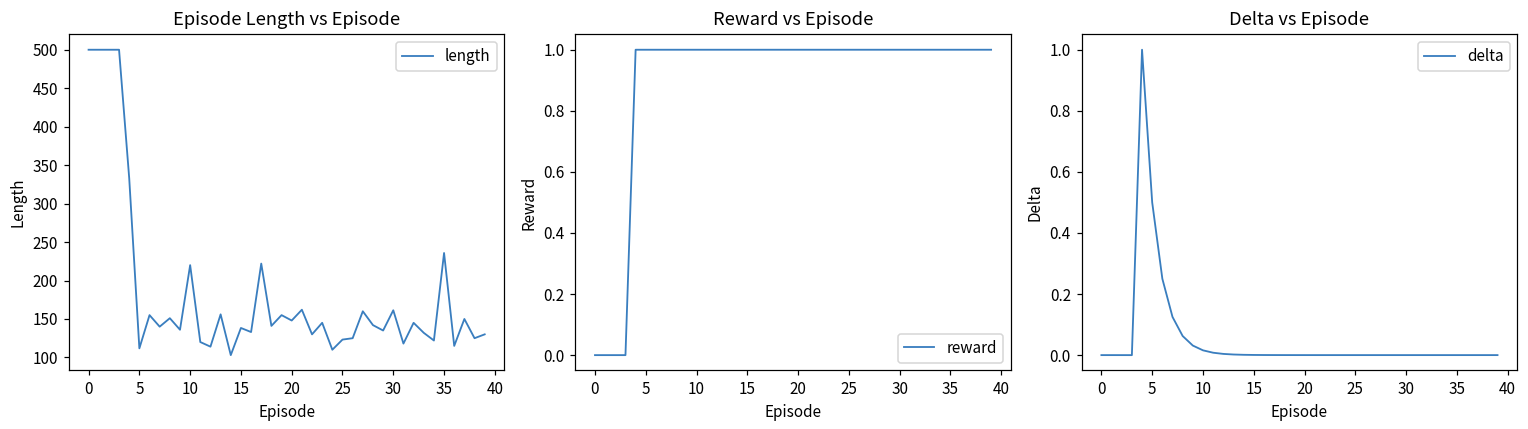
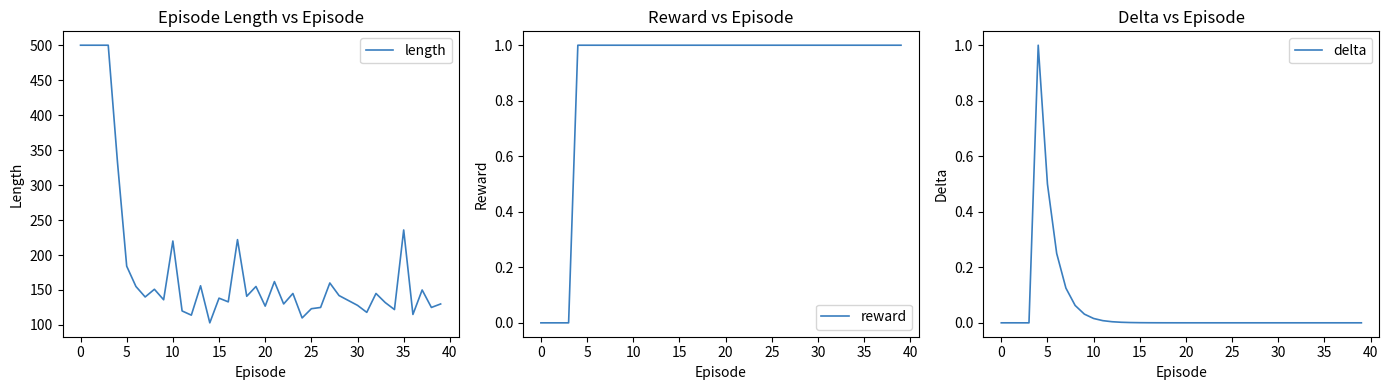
  {
    "Episode Length vs Episode": {
      "0": 500,
-     "5": 110,
+     "5": 180,
      "10": 220,
      "15": 140,
-     "20": 150,
+     "20": 130,
      "25": 120,
-     "30": 160,
+     "30": 130,
      "35": 240
    },
    "Reward vs Episode": {
      "0": 0.00,
      "5": 1.00,
      "10": 1.00,
      "15": 1.00,
      "20": 1.00,
      "25": 1.00,
      "30": 1.00,
      "35": 1.00
    },
    "Delta vs Episode": {
      "0": 0.00,
      "5": 0.50,
      "10": 0.02,
      "15": 0.00,
      "20": 0.00,
      "25": 0.00,
      "30": 0.00,
      "35": 0.00
    }
  }
